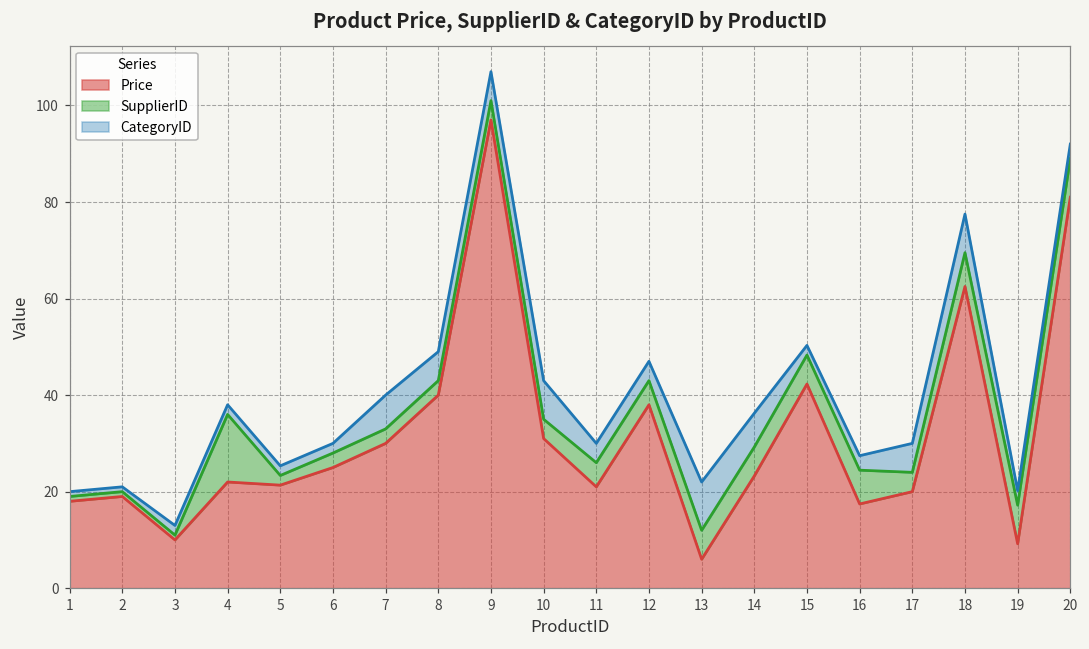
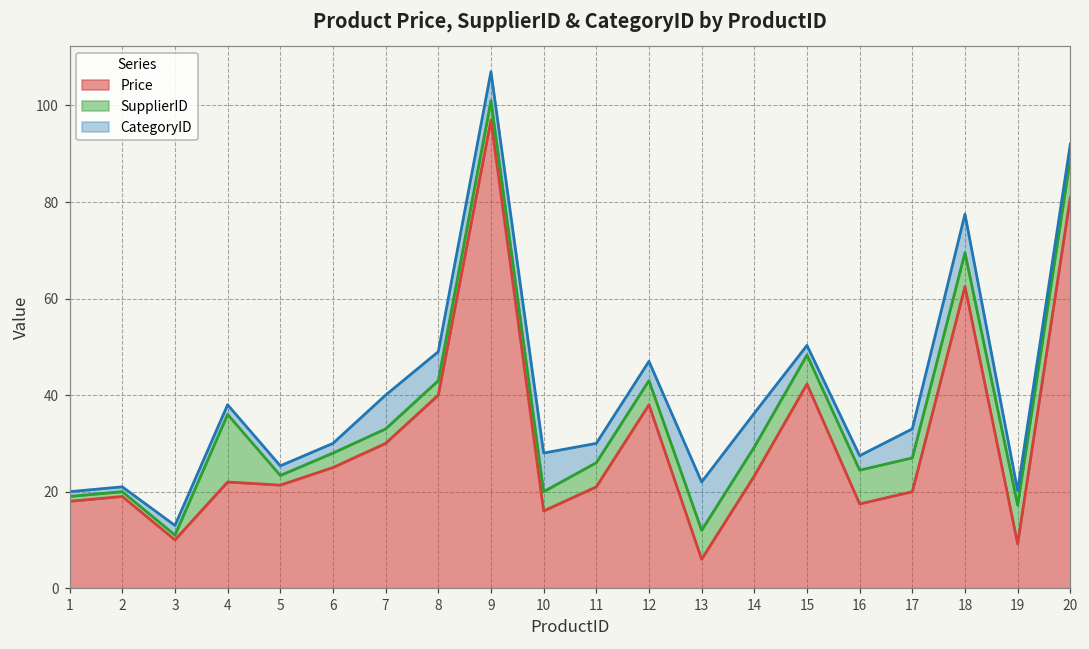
  {
    "Price": {
      "1": 18,
      "2": 19,
      "3": 10,
      "4": 22,
      "5": 21,
      "6": 25,
      "7": 30,
      "8": 40,
      "9": 97,
-     "10": 31,
+     "10": 16,
      "11": 21,
      "12": 38,
      "13": 6,
      "14": 23,
      "15": 42,
      "16": 17,
      "17": 20,
      "18": 63,
      "19": 9,
      "20": 81
    },
    "SupplierID": {
      "1": 1,
      "2": 1,
      "3": 1,
      "4": 14,
      "5": 2,
      "6": 3,
      "7": 3,
      "8": 3,
      "9": 4,
      "10": 4,
      "11": 5,
      "12": 5,
      "13": 6,
      "14": 6,
      "15": 6,
      "16": 7,
-     "17": 4,
+     "17": 7,
      "18": 7,
      "19": 8,
      "20": 8
    },
    "CategoryID": {
      "1": 1,
      "2": 1,
      "3": 2,
      "4": 2,
      "5": 2,
      "6": 2,
      "7": 7,
      "8": 6,
      "9": 6,
      "10": 8,
      "11": 4,
      "12": 4,
      "13": 10,
      "14": 7,
      "15": 2,
      "16": 3,
      "17": 6,
      "18": 8,
      "19": 3,
      "20": 3
    }
  }
